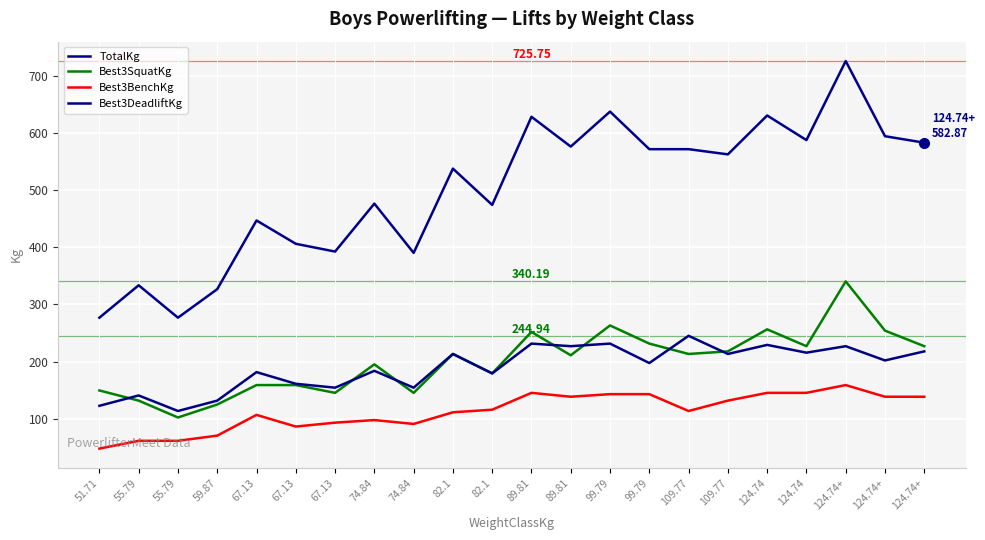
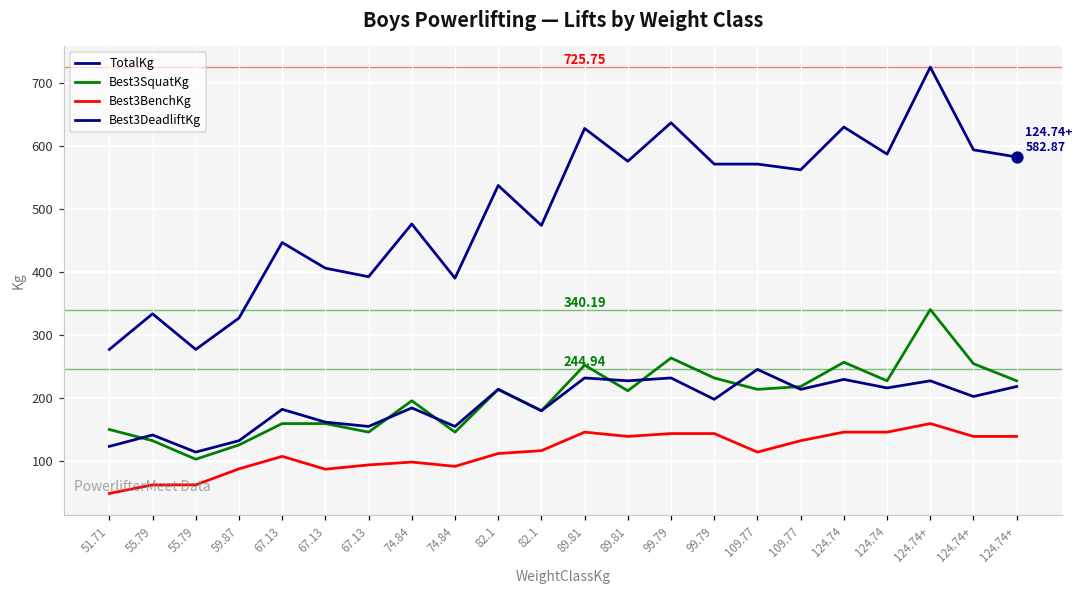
  {
    "Best3SquatKg": {
      "51.71": 150,
      "59.87": 120
    },
    "Best3BenchKg": {
      "51.71": 50,
-     "59.87": 70
+     "59.87": 90
    }
  }
